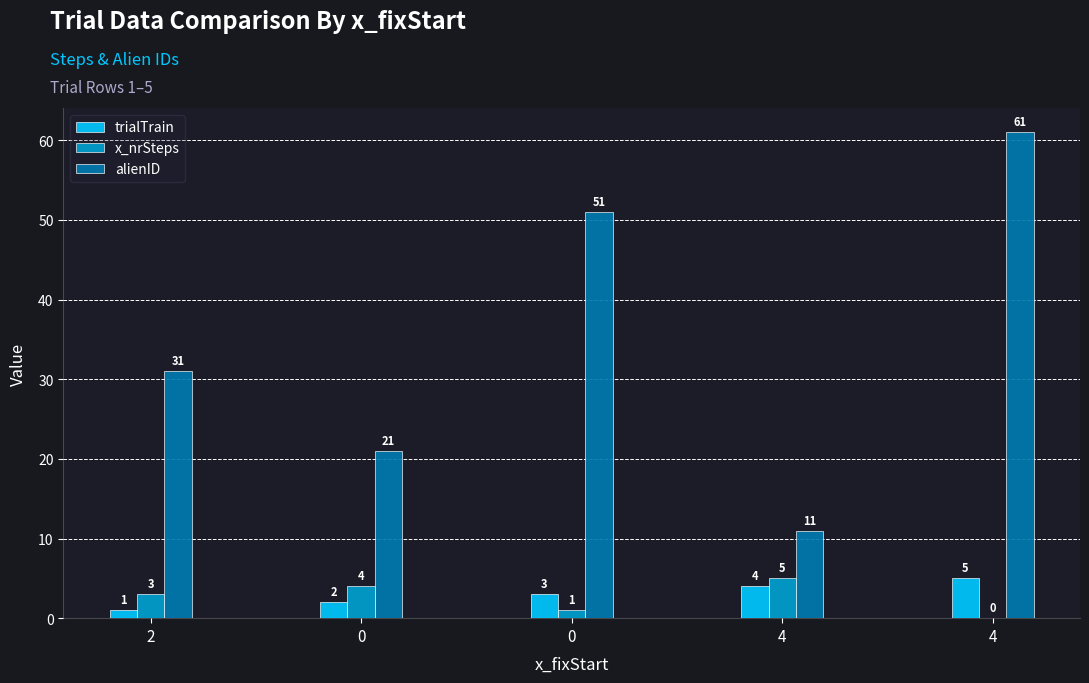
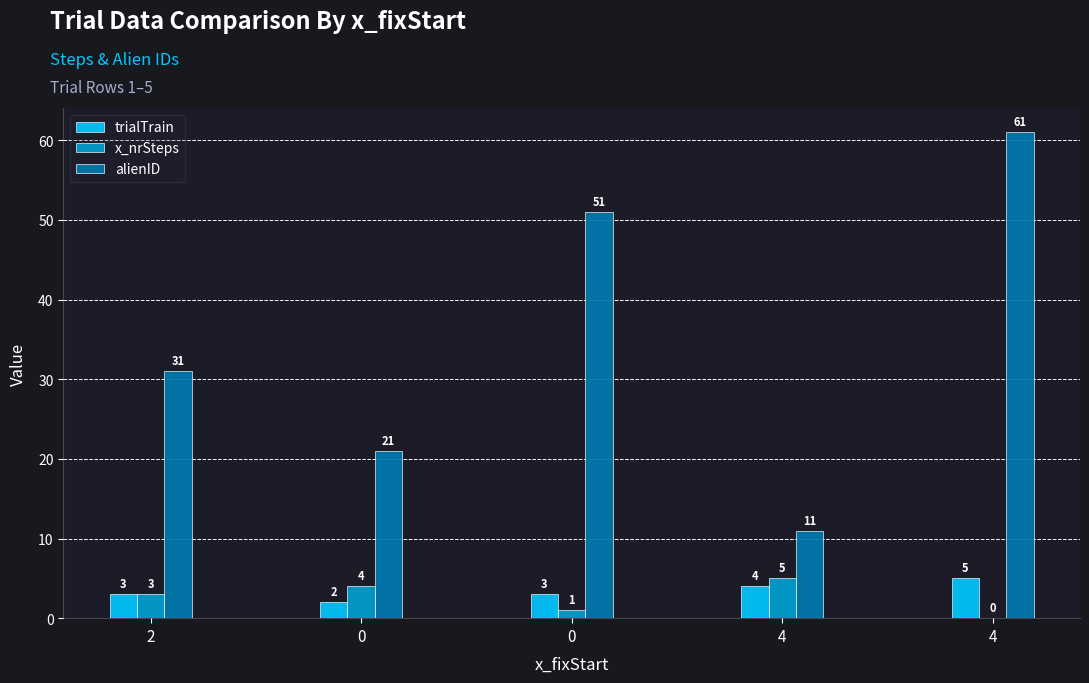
  {
    "trialTrain": {
-     "2": 1
+     "2": 3
    }
  }
